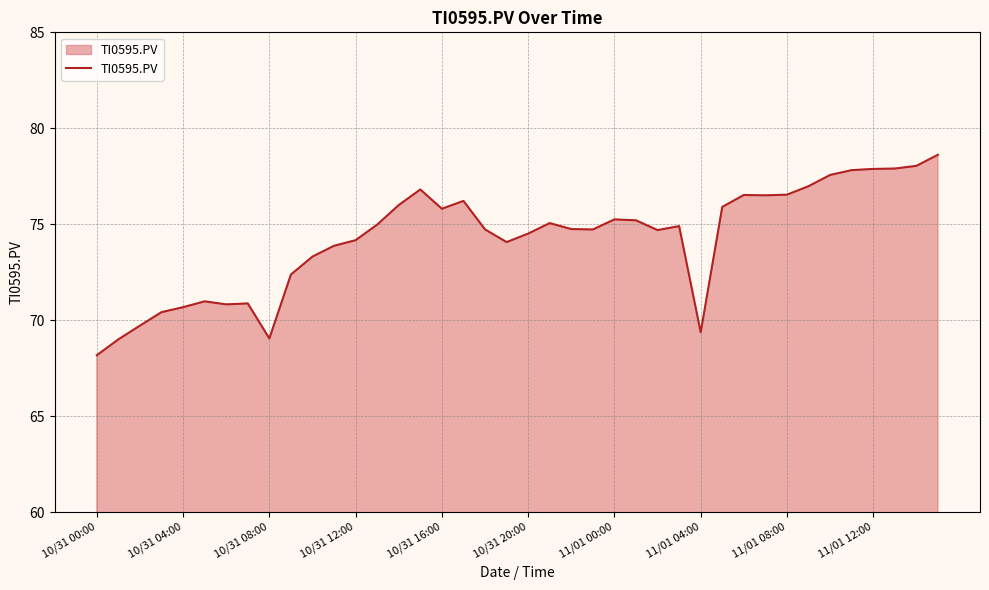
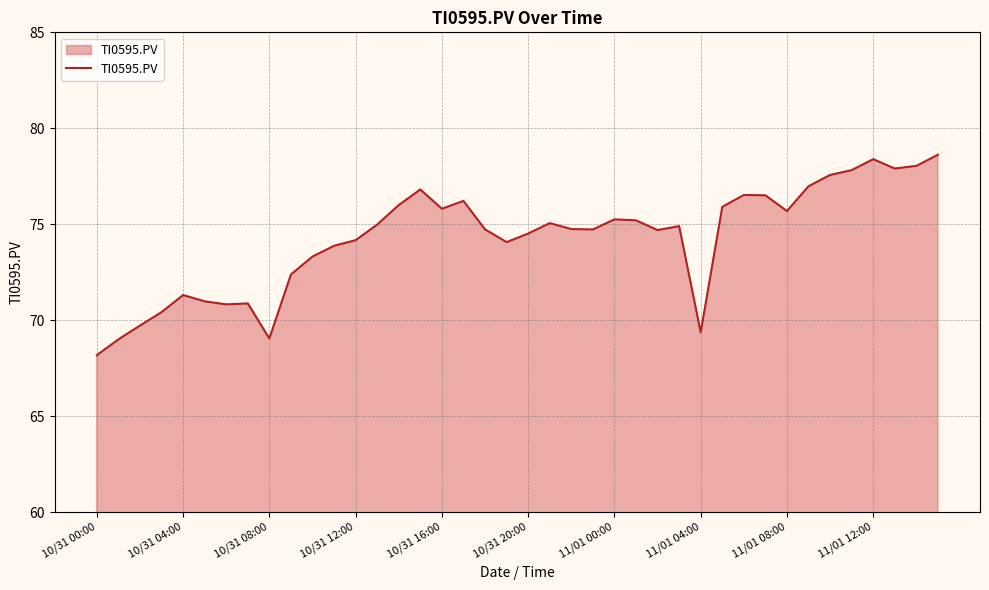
  {
    "10/31 00:00": 68.2,
-   "10/31 04:00": 70.7,
+   "10/31 04:00": 71.3,
    "10/31 08:00": 69.0,
    "10/31 12:00": 74.2,
    "10/31 16:00": 75.8,
    "10/31 20:00": 74.5,
    "11/01 00:00": 75.3,
    "11/01 04:00": 69.4,
-   "11/01 08:00": 76.5,
-   "11/01 12:00": 77.9
+   "11/01 08:00": 75.7,
+   "11/01 12:00": 78.4
  }
